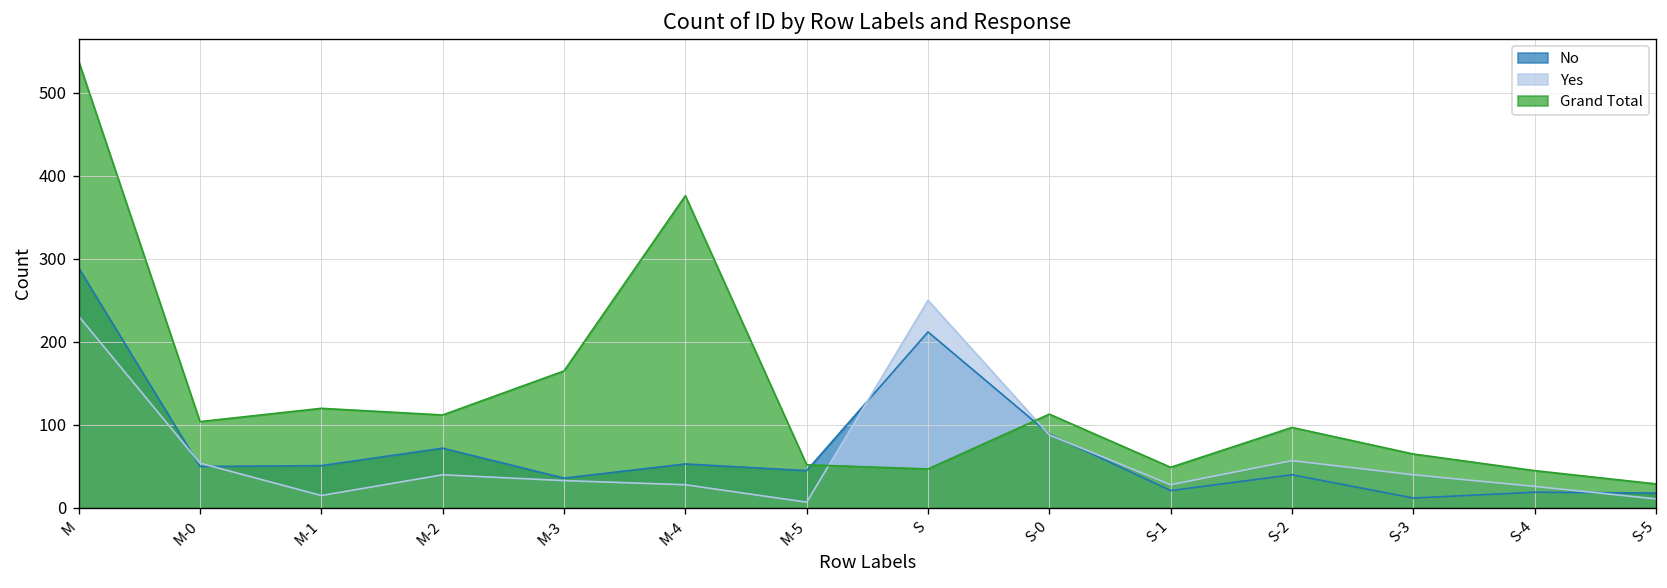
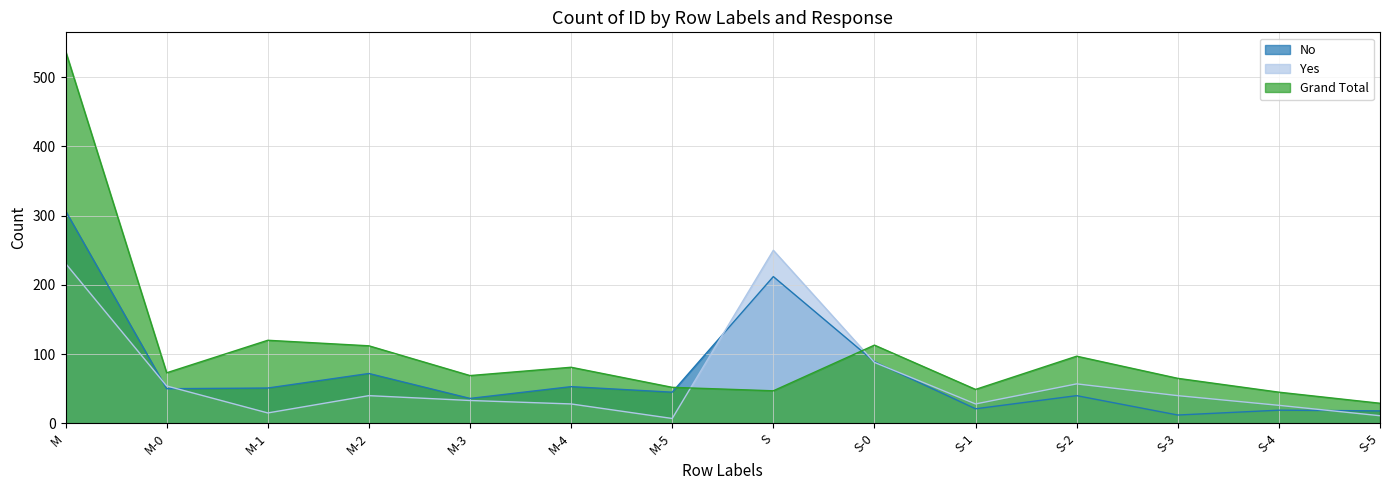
  {
    "No": {
-     "M": 290,
+     "M": 310,
      "M-0": 50,
      "M-1": 50,
      "M-2": 70,
      "M-4": 50,
      "M-5": 50,
      "S": 210,
      "S-1": 20,
      "S-2": 40,
      "S-3": 10,
      "S-4": 20,
      "S-5": 20
    },
    "Yes": {
      "M": 230,
      "M-0": 50,
      "M-1": 20,
      "M-2": 40,
      "M-4": 30,
      "M-5": 10,
      "S": 250,
      "S-1": 30,
      "S-2": 60,
      "S-3": 40,
      "S-4": 30,
      "S-5": 10
    },
    "Grand Total": {
      "M": 540,
-     "M-0": 100,
+     "M-0": 70,
      "M-1": 120,
      "M-2": 110,
-     "M-3": 170,
-     "M-4": 380,
+     "M-3": 70,
+     "M-4": 80,
      "M-5": 50,
      "S": 50,
      "S-0": 110,
      "S-1": 50,
      "S-2": 100,
      "S-3": 70,
      "S-4": 50,
      "S-5": 30
    }
  }
